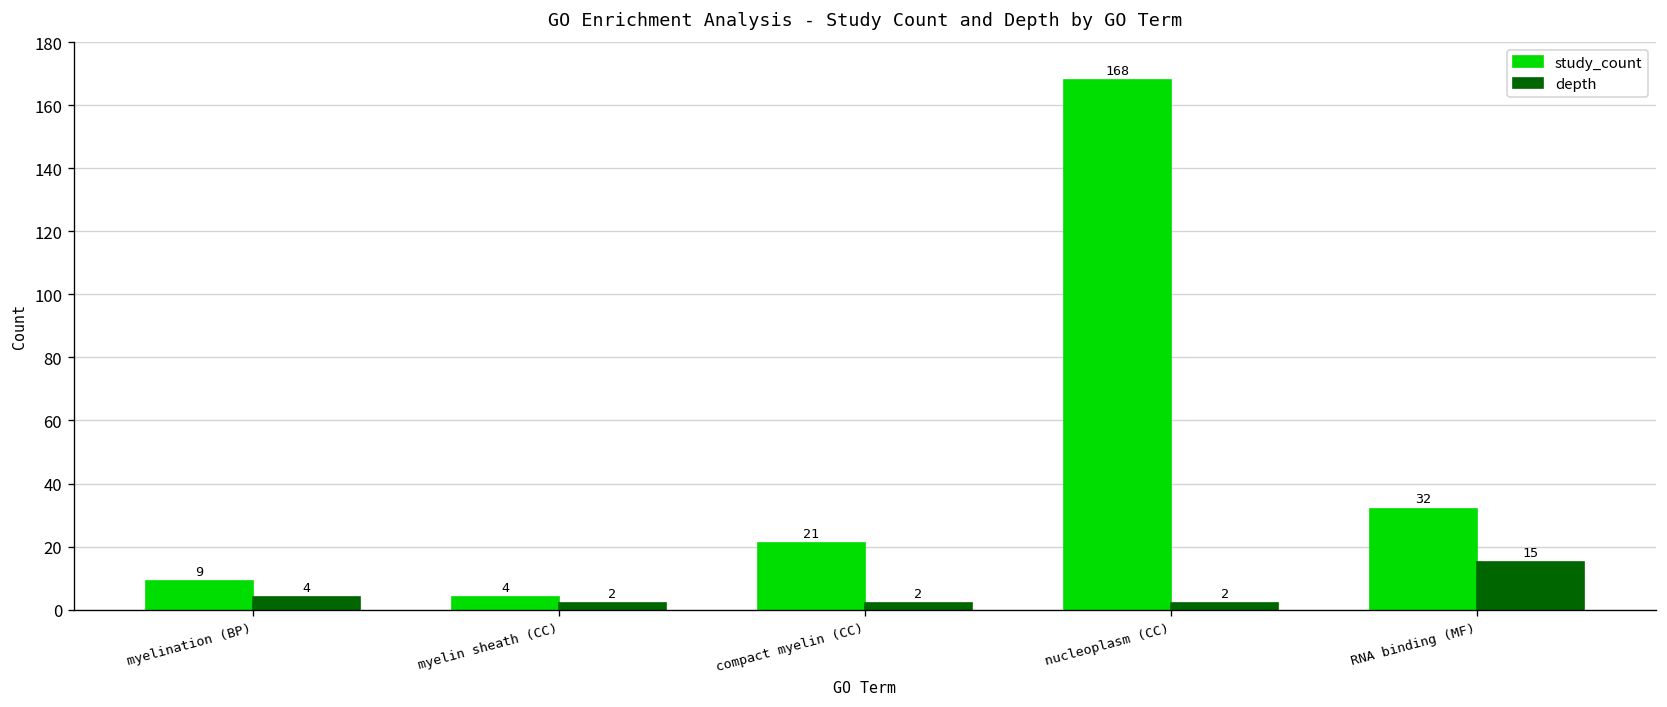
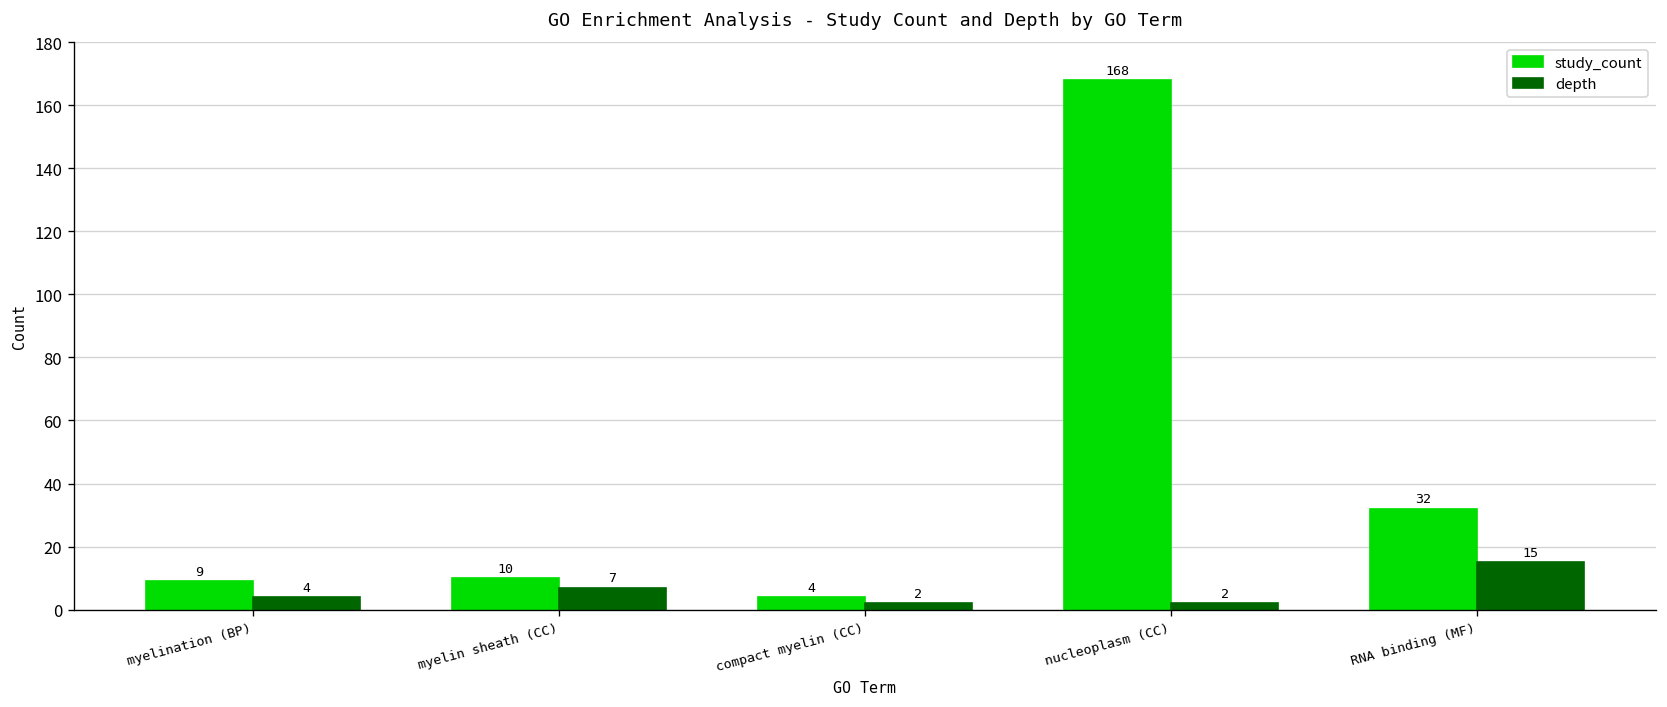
  {
    "study_count": {
      "myelination (BP)": 9,
-     "myelin sheath (CC)": 4,
-     "compact myelin (CC)": 21,
+     "myelin sheath (CC)": 10,
+     "compact myelin (CC)": 4,
      "nucleoplasm (CC)": 168,
      "RNA binding (MF)": 32
    },
    "depth": {
      "myelination (BP)": 4,
-     "myelin sheath (CC)": 2,
+     "myelin sheath (CC)": 7,
      "compact myelin (CC)": 2,
      "nucleoplasm (CC)": 2,
      "RNA binding (MF)": 15
    }
  }
